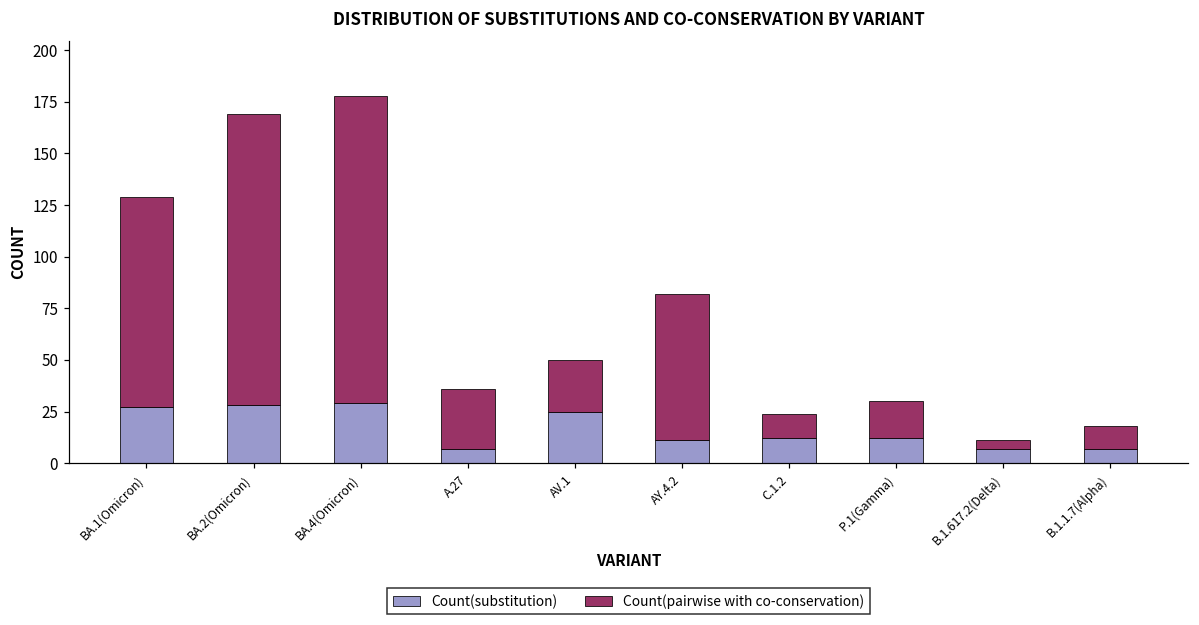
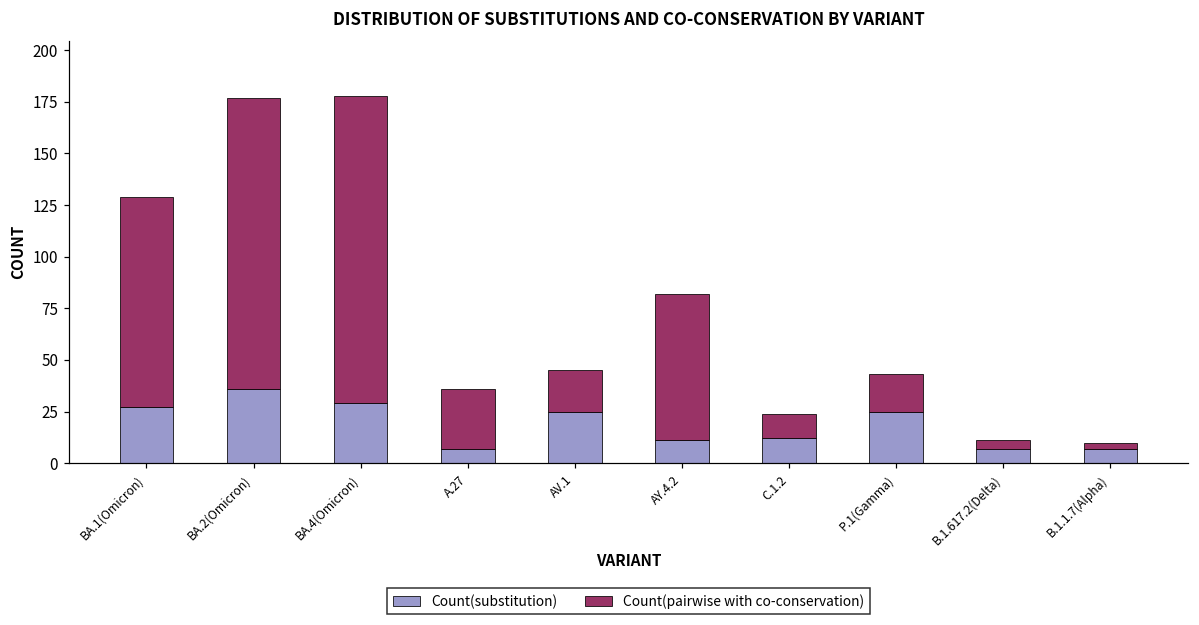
  {
    "Count(substitution)": {
      "BA.1(Omicron)": 27,
-     "BA.2(Omicron)": 28,
+     "BA.2(Omicron)": 36,
      "BA.4(Omicron)": 29,
      "A.27": 7,
      "AV.1": 25,
      "AY.4.2": 11,
      "C.1.2": 12,
-     "P.1(Gamma)": 12,
+     "P.1(Gamma)": 25,
      "B.1.617.2(Delta)": 7,
      "B.1.1.7(Alpha)": 7
    },
    "Count(pairwise with co-conservation)": {
      "BA.1(Omicron)": 102,
      "BA.2(Omicron)": 141,
      "BA.4(Omicron)": 149,
      "A.27": 29,
-     "AV.1": 25,
+     "AV.1": 20,
      "AY.4.2": 71,
      "C.1.2": 12,
      "P.1(Gamma)": 18,
      "B.1.617.2(Delta)": 4,
-     "B.1.1.7(Alpha)": 11
+     "B.1.1.7(Alpha)": 3
    }
  }
